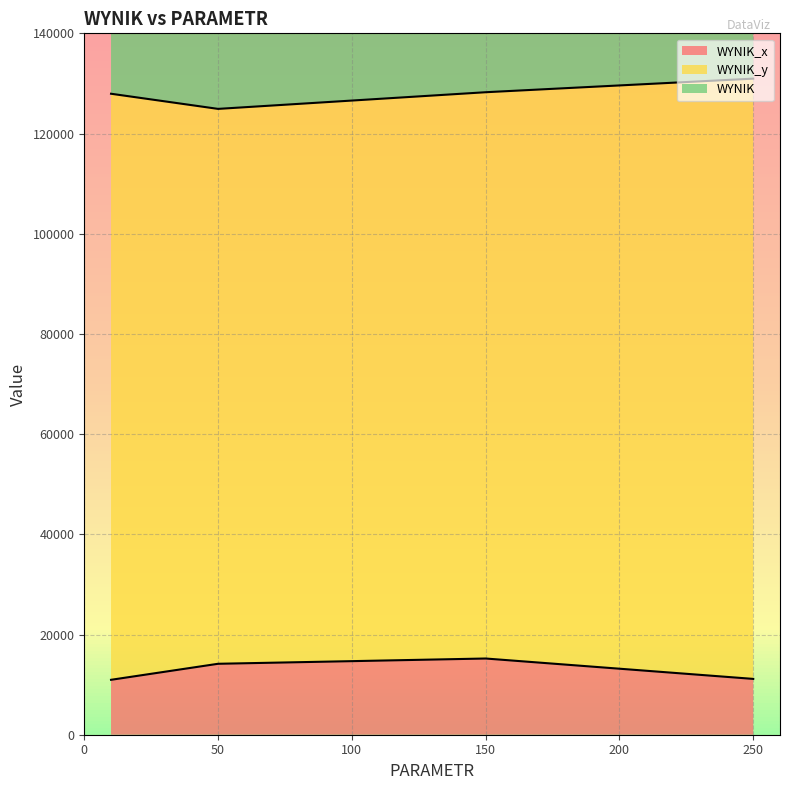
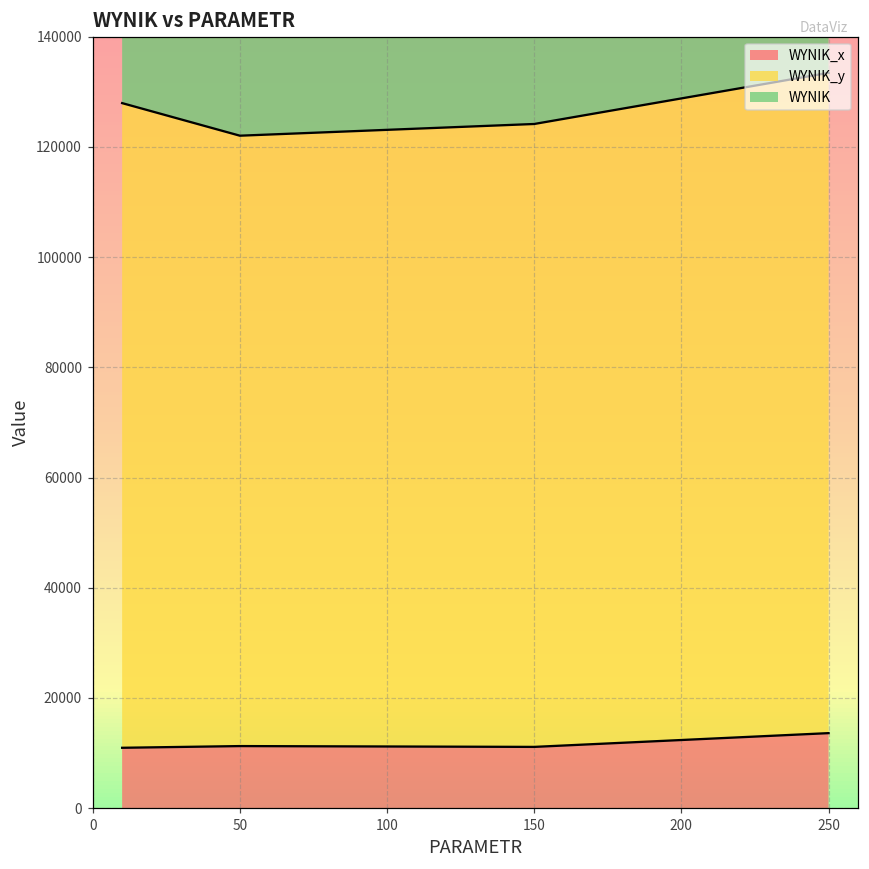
  {
    "WYNIK_x": {
-     "50": 14000,
-     "150": 15000,
-     "250": 11000
+     "50": 11000,
+     "150": 11000,
+     "250": 14000
    },
    "WYNIK_y": {
      "50": 111000,
      "150": 113000
    }
  }
